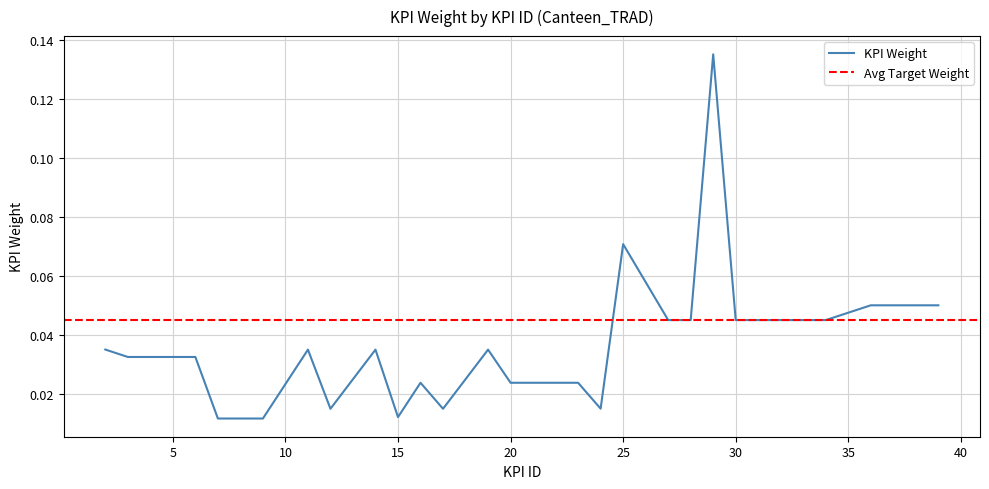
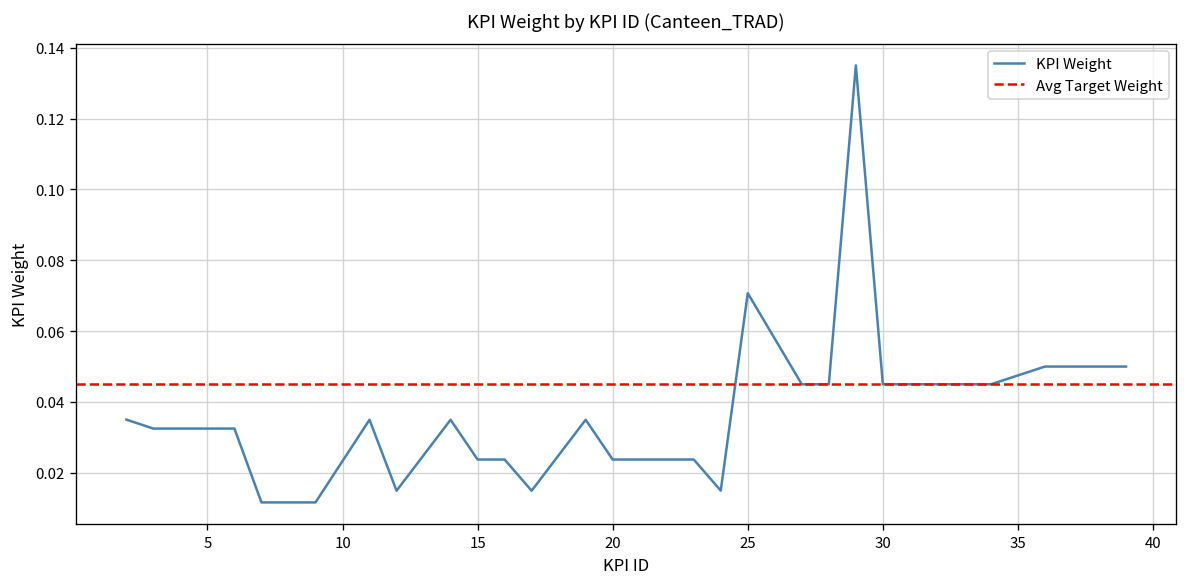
  {
    "5": 0.033,
-   "15": 0.012,
+   "15": 0.024,
    "20": 0.024,
    "25": 0.071,
    "30": 0.045
  }
